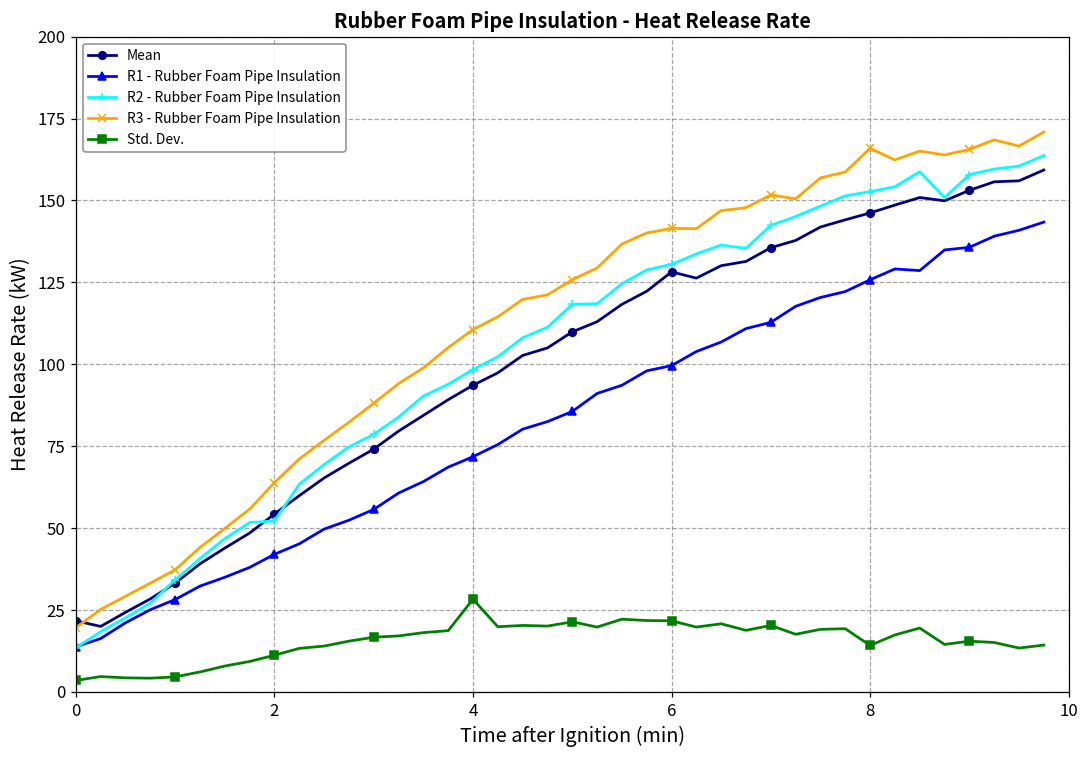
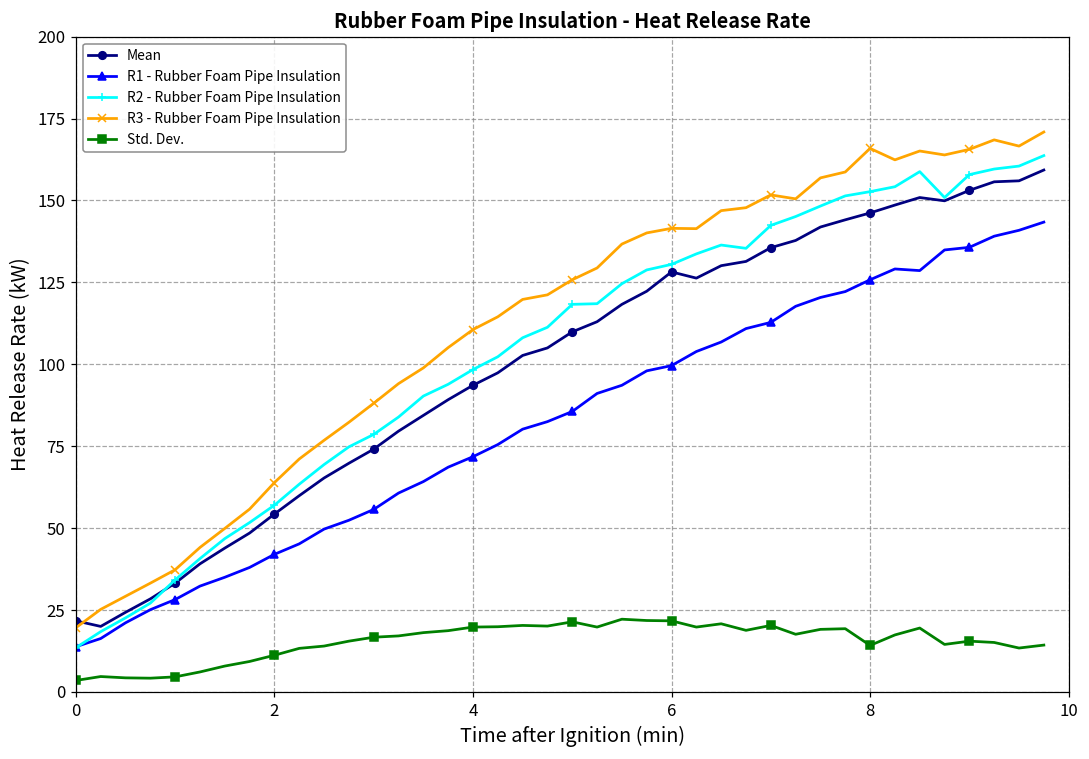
  {
    "Mean": {
      "0": 22,
      "2": 54,
      "4": 94,
      "6": 128,
      "8": 146
    },
    "R1 - Rubber Foam Pipe Insulation": {
      "2": 42,
      "4": 72,
      "6": 100,
      "8": 126
    },
    "R2 - Rubber Foam Pipe Insulation": {
-     "2": 52,
+     "2": 57,
      "4": 98,
      "6": 131,
      "8": 153
    },
    "R3 - Rubber Foam Pipe Insulation": {
      "0": 20,
      "2": 64,
      "4": 111,
      "6": 142,
      "8": 166
    },
    "Std. Dev.": {
      "0": 4,
      "2": 11,
-     "4": 28,
+     "4": 20,
      "6": 22,
      "8": 14
    }
  }
